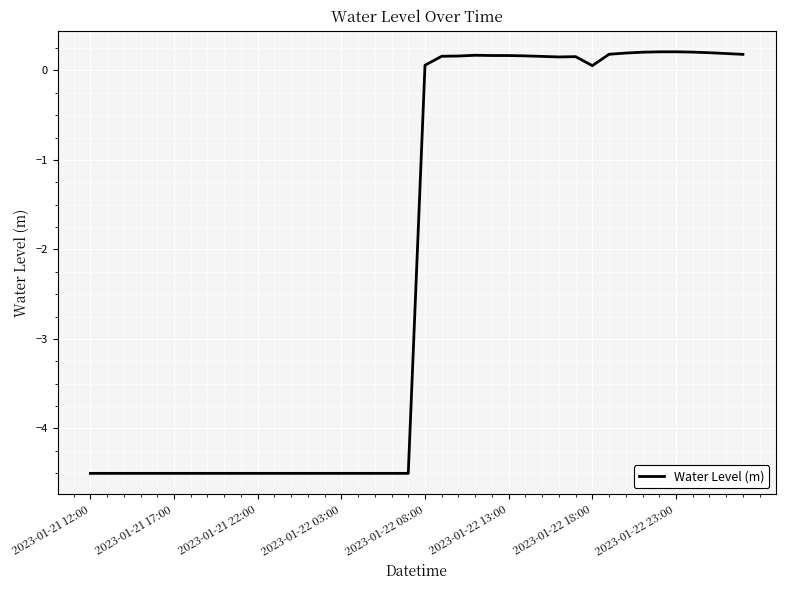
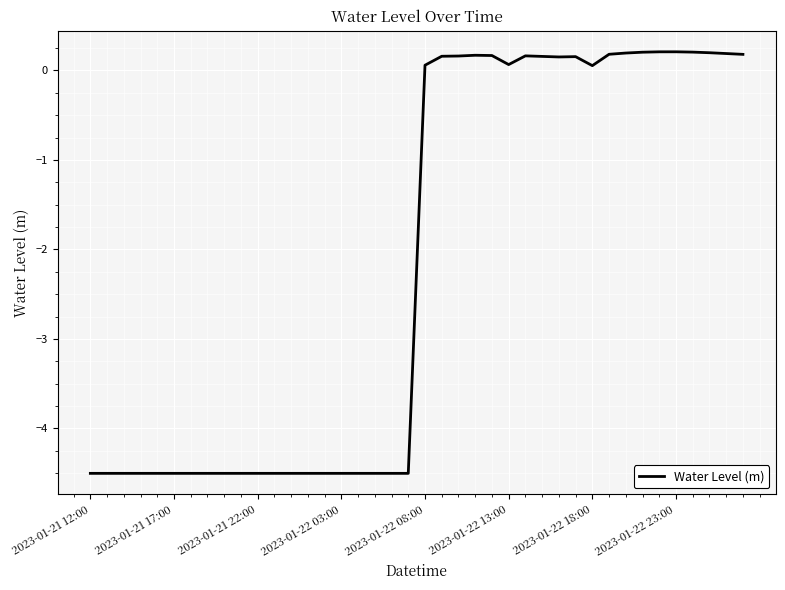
  {
    "2023-01-21 12:00": -4.5,
    "2023-01-21 17:00": -4.5,
    "2023-01-21 22:00": -4.5,
    "2023-01-22 03:00": -4.5,
    "2023-01-22 08:00": 0.1,
-   "2023-01-22 13:00": 0.2,
+   "2023-01-22 13:00": 0.1,
    "2023-01-22 18:00": 0.1,
    "2023-01-22 23:00": 0.2
  }
